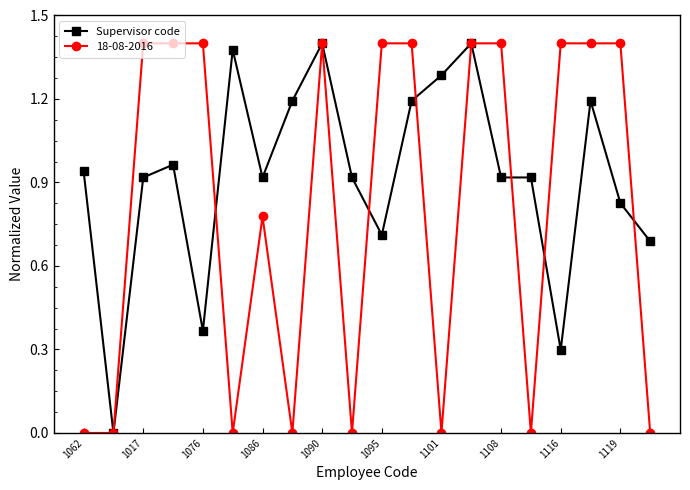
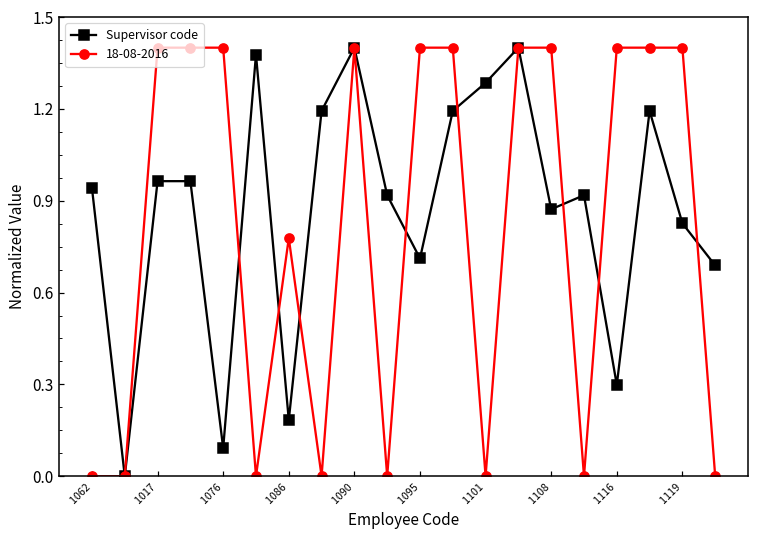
  {
    "Supervisor code": {
      "1062": 0.94,
-     "1017": 0.92,
-     "1076": 0.37,
-     "1086": 0.92,
+     "1017": 0.96,
+     "1076": 0.09,
+     "1086": 0.18,
      "1095": 0.71,
      "1101": 1.29,
-     "1108": 0.92,
+     "1108": 0.87,
      "1116": 0.30,
      "1119": 0.83
    },
    "18-08-2016": {
      "1062": 0.00,
      "1076": 1.40,
      "1086": 0.78,
      "1095": 1.40,
      "1101": 0.00,
      "1108": 1.40,
      "1116": 1.40,
      "1119": 1.40
    }
  }
